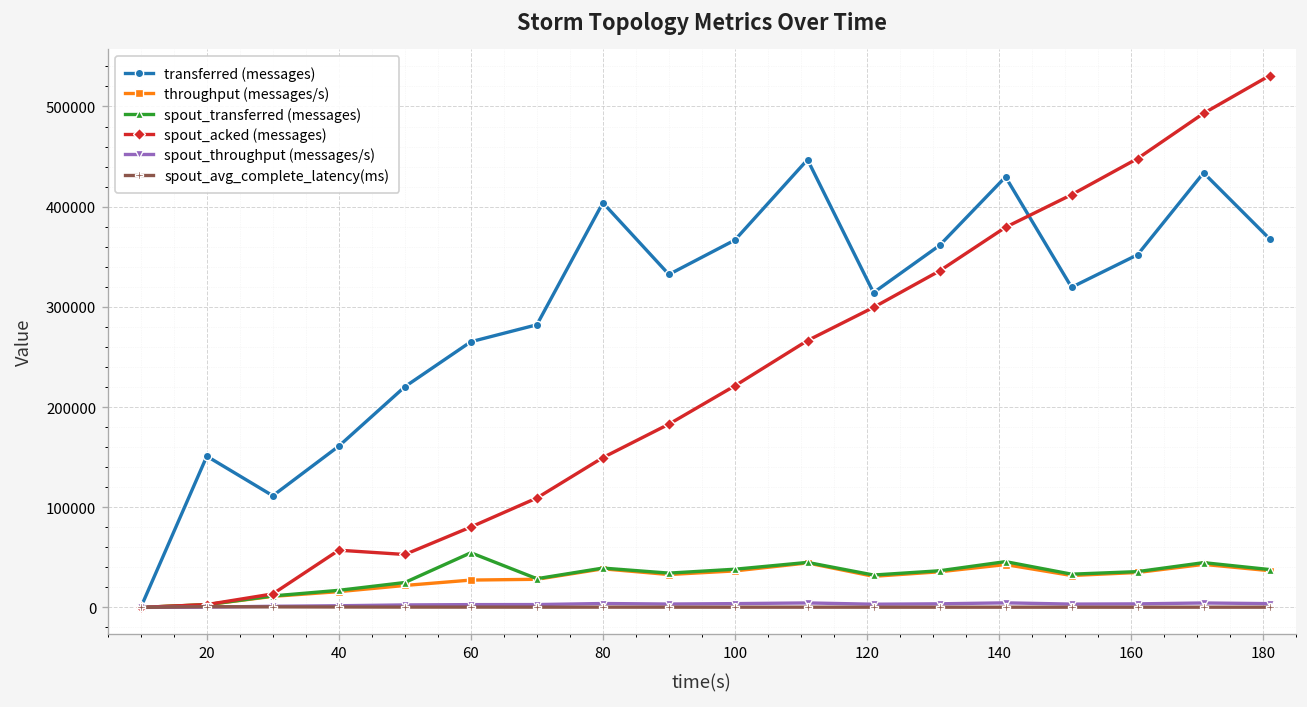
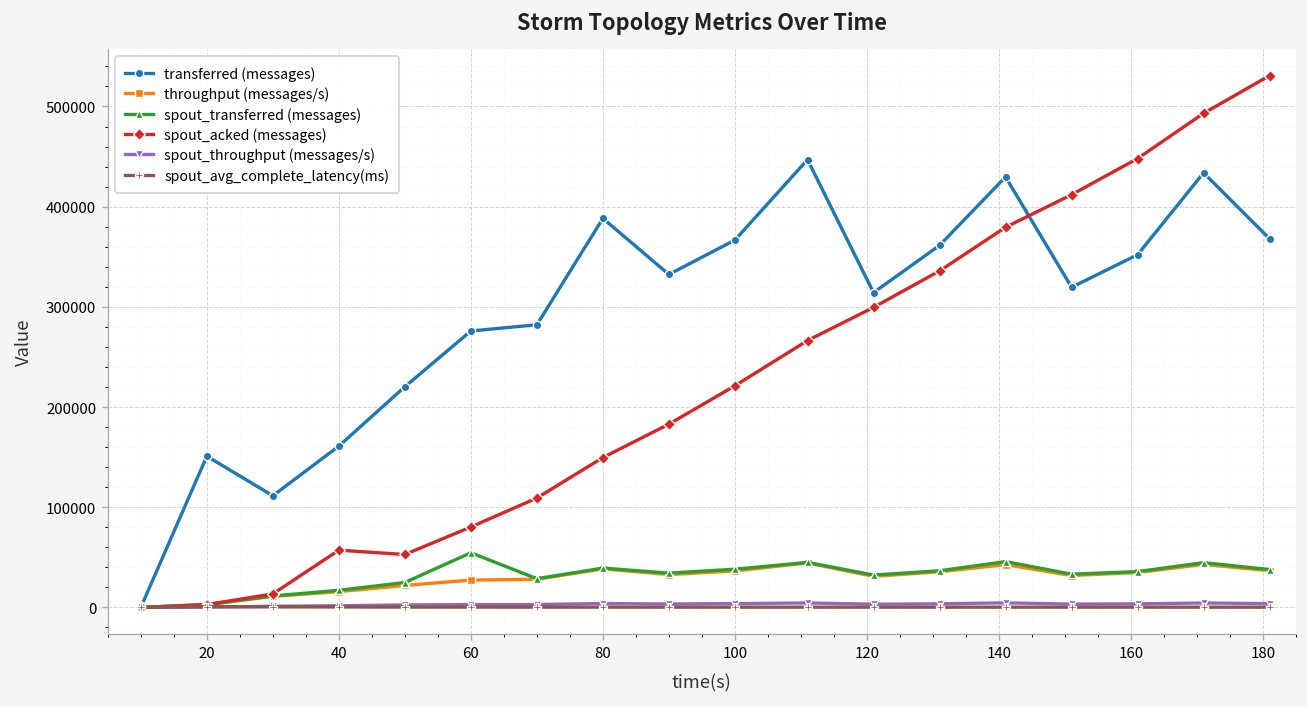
  {
    "transferred (messages)": {
      "20": 150000,
      "40": 160000,
-     "60": 270000,
-     "80": 400000,
+     "60": 280000,
+     "80": 390000,
      "100": 370000
    },
    "throughput (messages/s)": {
      "60": 30000
    },
    "spout_transferred (messages)": {
      "60": 50000
    },
    "spout_acked (messages)": {
      "40": 60000,
      "60": 80000,
      "80": 150000,
      "100": 220000
    },
    "spout_throughput (messages/s)": {
      "80": 0,
      "100": 0
    },
    "spout_avg_complete_latency(ms)": {
      "80": 0,
      "100": 0
    }
  }
